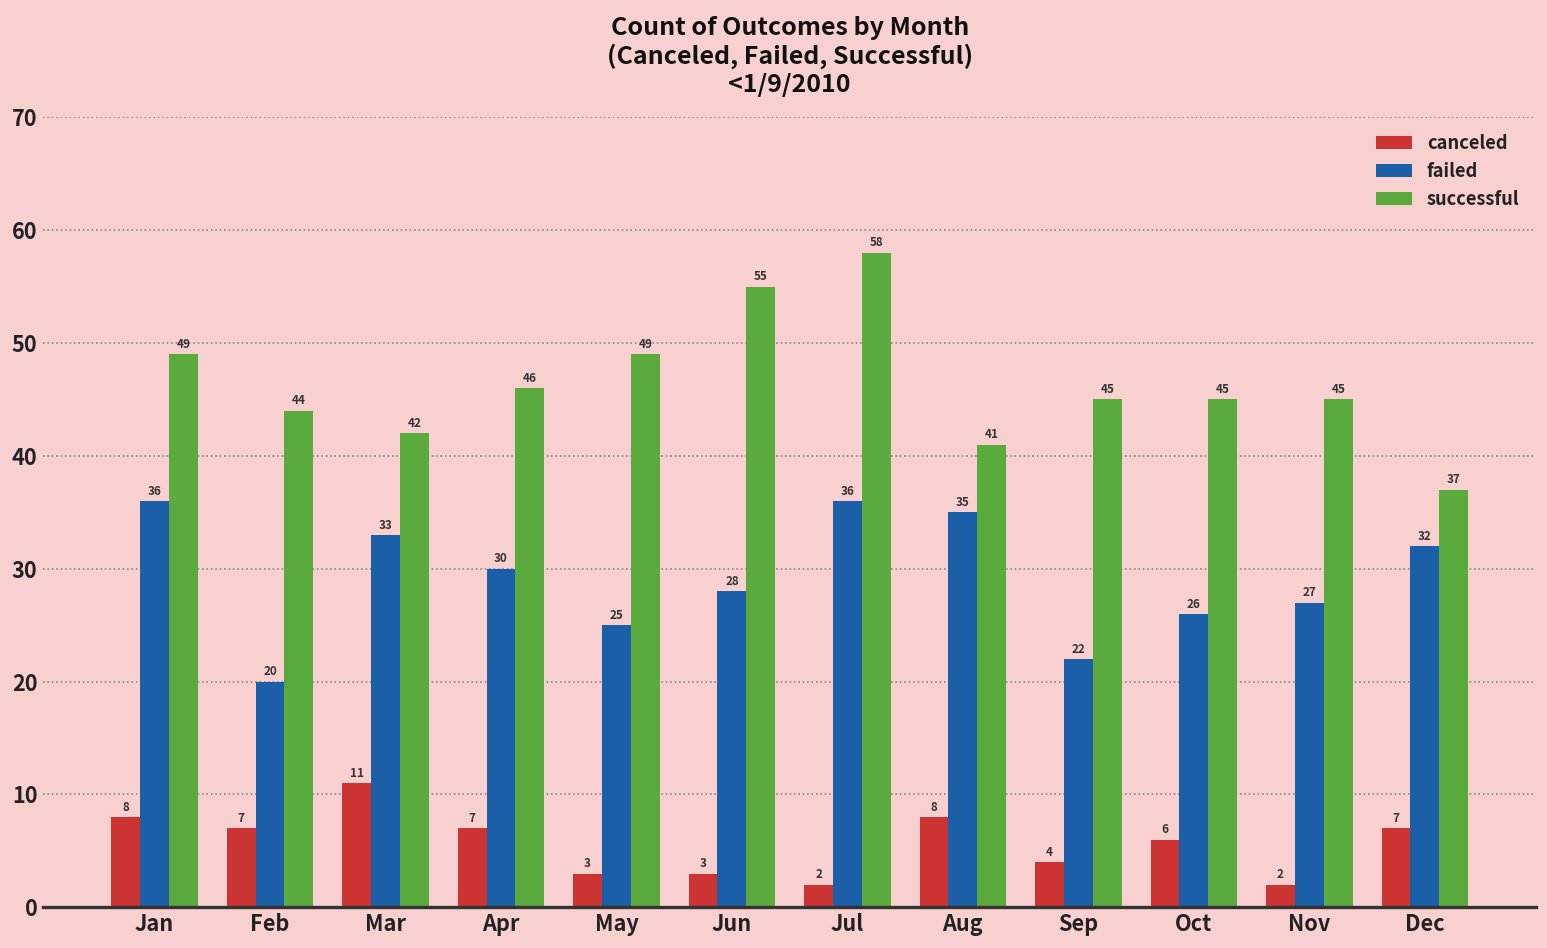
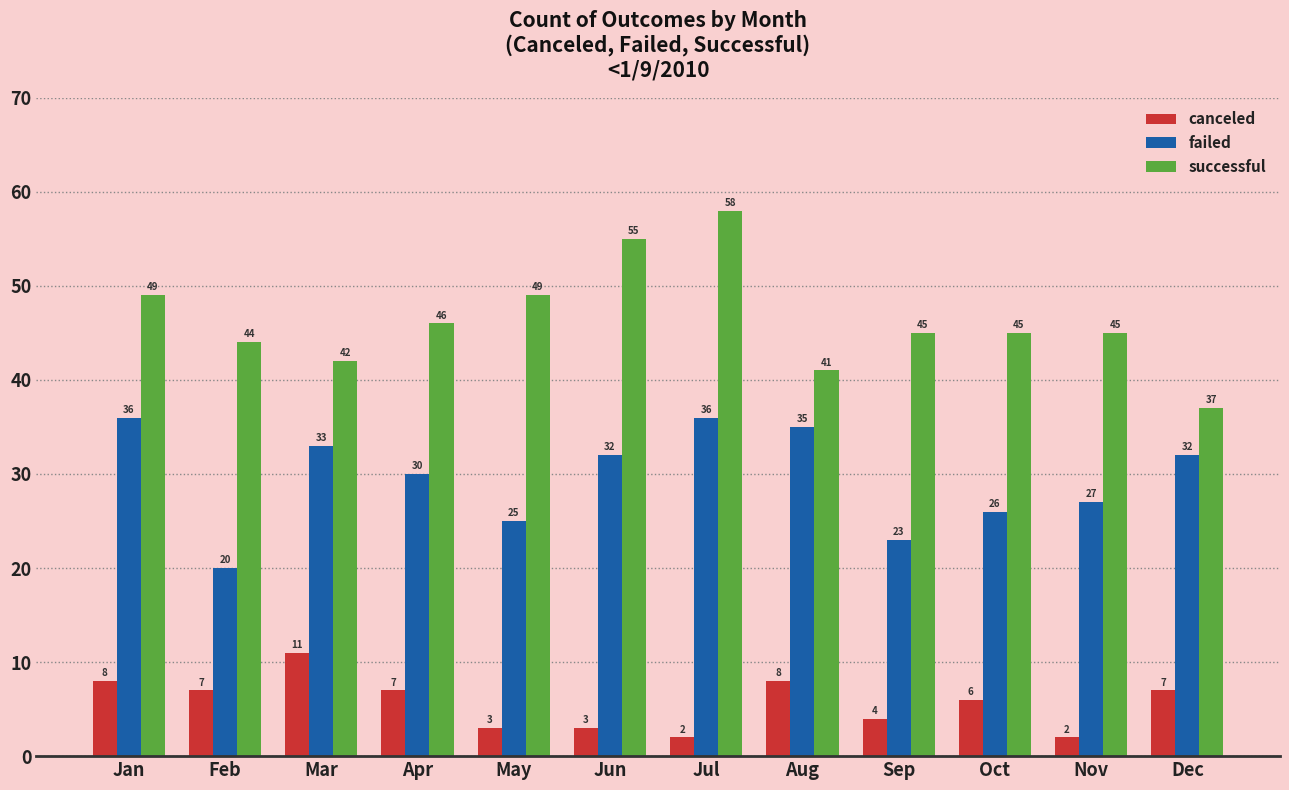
  {
    "canceled": {
      "Jan": 8,
      "Feb": 7,
      "Mar": 11,
      "Apr": 7,
      "May": 3,
      "Jun": 3,
      "Jul": 2,
      "Aug": 8,
      "Sep": 4,
      "Oct": 6,
      "Nov": 2,
      "Dec": 7
    },
    "failed": {
      "Jan": 36,
      "Feb": 20,
      "Mar": 33,
      "Apr": 30,
      "May": 25,
-     "Jun": 28,
+     "Jun": 32,
      "Jul": 36,
      "Aug": 35,
-     "Sep": 22,
+     "Sep": 23,
      "Oct": 26,
      "Nov": 27,
      "Dec": 32
    },
    "successful": {
      "Jan": 49,
      "Feb": 44,
      "Mar": 42,
      "Apr": 46,
      "May": 49,
      "Jun": 55,
      "Jul": 58,
      "Aug": 41,
      "Sep": 45,
      "Oct": 45,
      "Nov": 45,
      "Dec": 37
    }
  }
